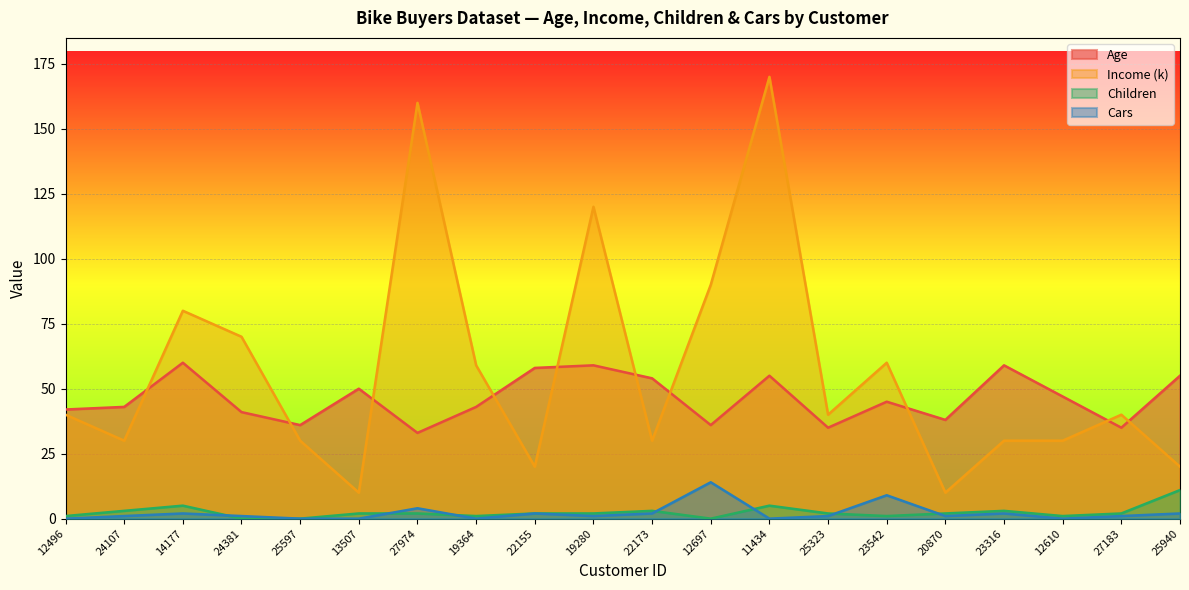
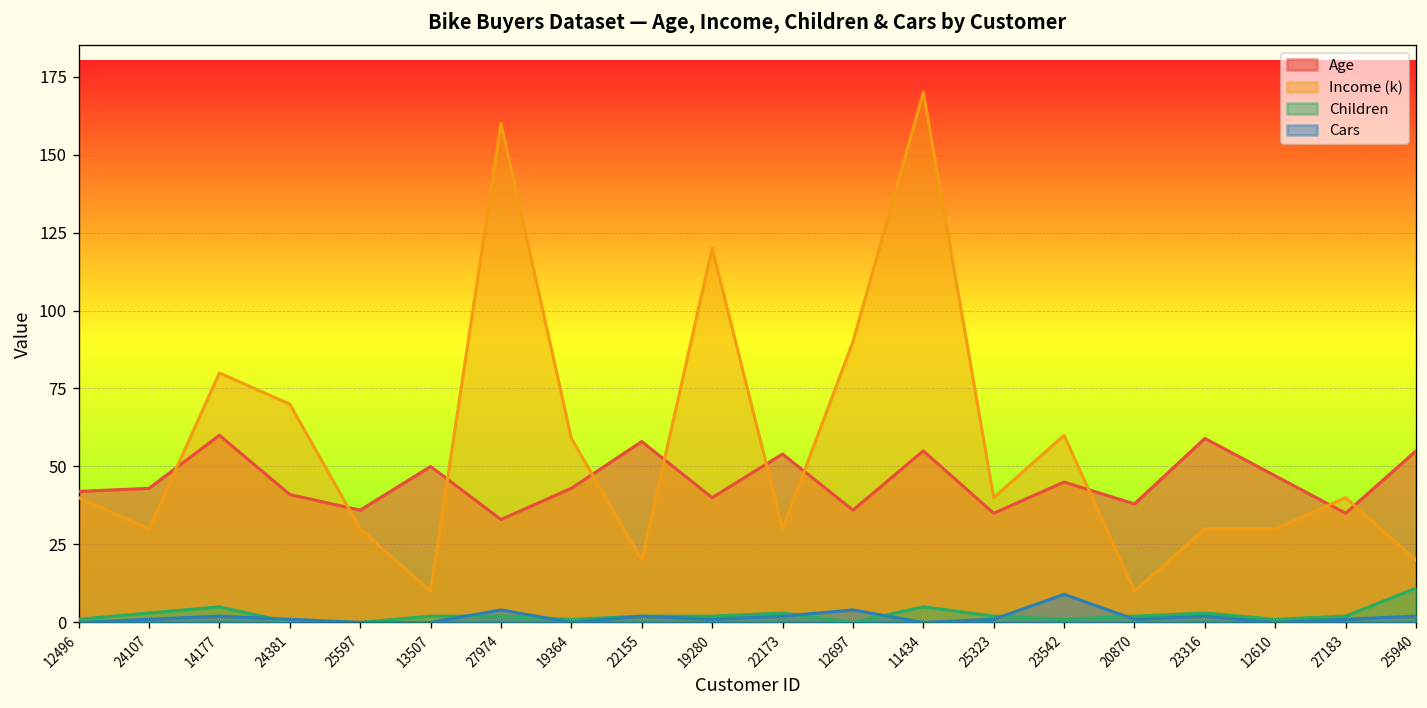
  {
    "Age": {
      "12496": 42,
      "24107": 43,
      "14177": 60,
      "24381": 41,
      "25597": 36,
      "13507": 50,
      "27974": 33,
      "19364": 43,
      "22155": 58,
-     "19280": 59,
+     "19280": 40,
      "22173": 54,
      "12697": 36,
      "11434": 55,
      "25323": 35,
      "23542": 45,
      "20870": 38,
      "23316": 59,
      "12610": 47,
      "27183": 35,
      "25940": 55
    },
    "Income (k)": {
      "12496": 40,
      "24107": 30,
      "14177": 80,
      "24381": 70,
      "25597": 30,
      "13507": 10,
      "27974": 160,
      "19364": 59,
      "22155": 20,
      "19280": 120,
      "22173": 30,
      "12697": 90,
      "11434": 170,
      "25323": 40,
      "23542": 60,
      "20870": 10,
      "23316": 30,
      "12610": 30,
      "27183": 40,
      "25940": 20
    },
    "Children": {
      "12496": 1,
      "24107": 3,
      "14177": 5,
      "24381": 0,
      "13507": 2,
      "27974": 2,
      "19364": 1,
      "19280": 2,
      "22173": 3,
      "12697": 0,
      "11434": 5,
      "25323": 2,
      "23542": 1,
      "20870": 2,
      "23316": 3,
      "12610": 1,
      "27183": 2,
      "25940": 11
    },
    "Cars": {
      "12496": 0,
      "24107": 1,
      "14177": 2,
      "24381": 1,
      "13507": 0,
      "27974": 4,
      "19364": 0,
      "19280": 1,
      "22173": 2,
-     "12697": 14,
+     "12697": 4,
      "11434": 0,
      "25323": 1,
      "23542": 9,
      "20870": 1,
      "23316": 2,
      "12610": 0,
      "27183": 1,
      "25940": 2
    }
  }
